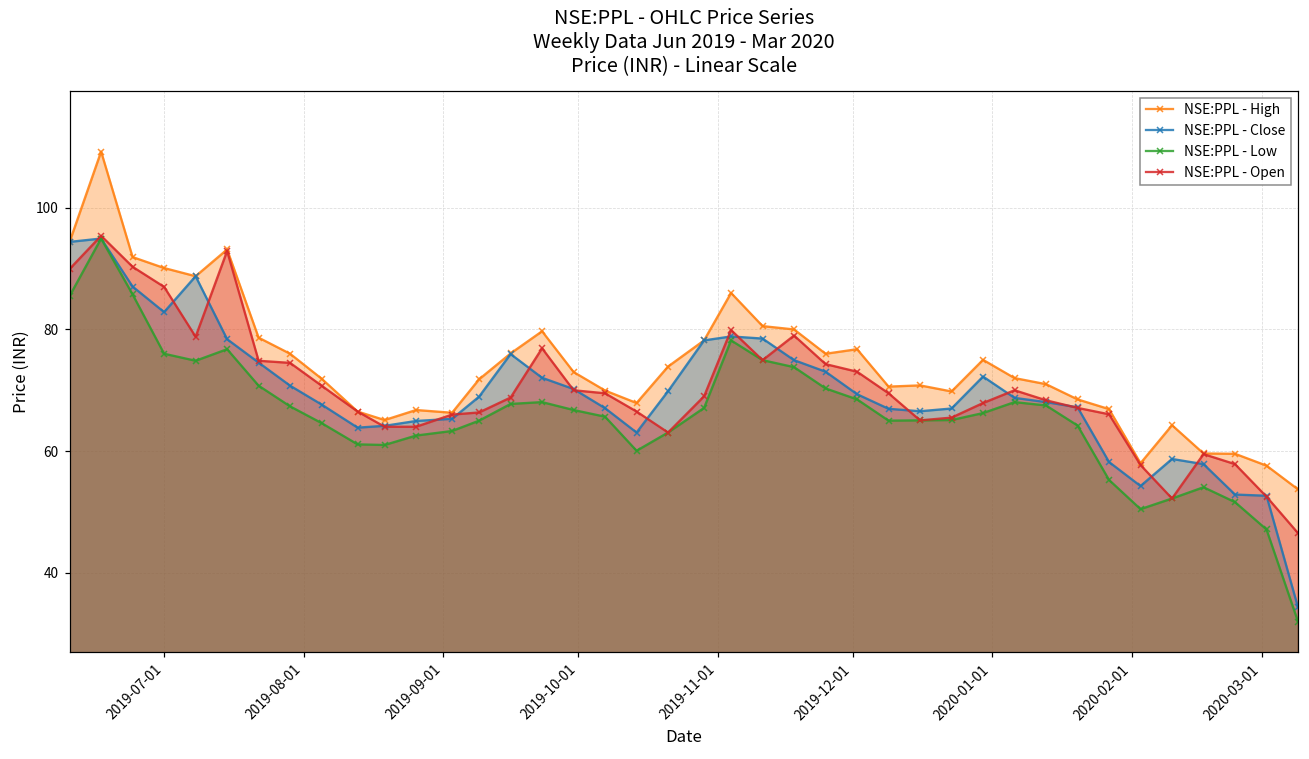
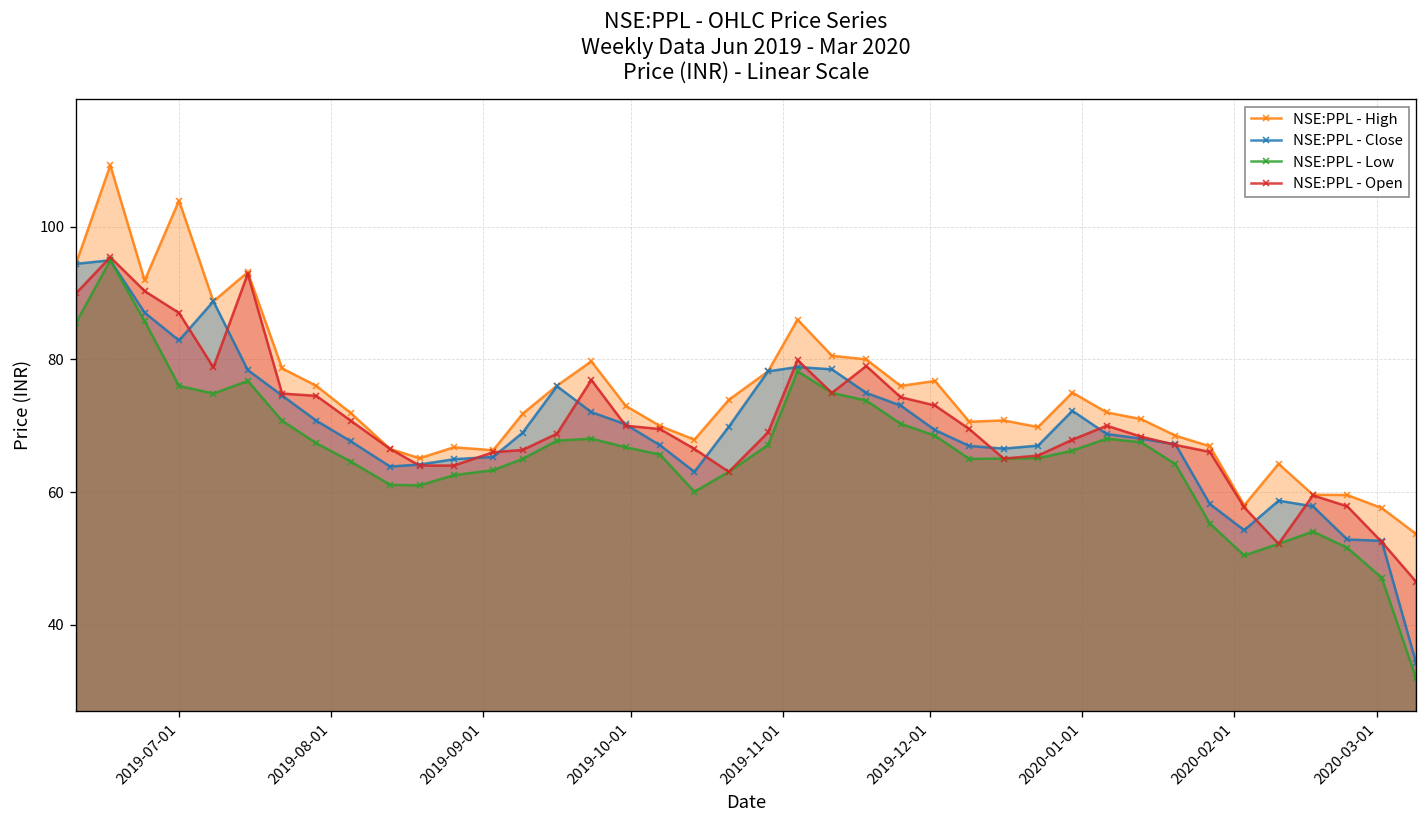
  {
    "NSE:PPL - High": {
-     "2019-07-01": 90
+     "2019-07-01": 104
    },
    "NSE:PPL - Close": {
      "2019-07-01": 83
    },
    "NSE:PPL - Low": {
      "2019-07-01": 76
    },
    "NSE:PPL - Open": {
      "2019-07-01": 87
    }
  }
